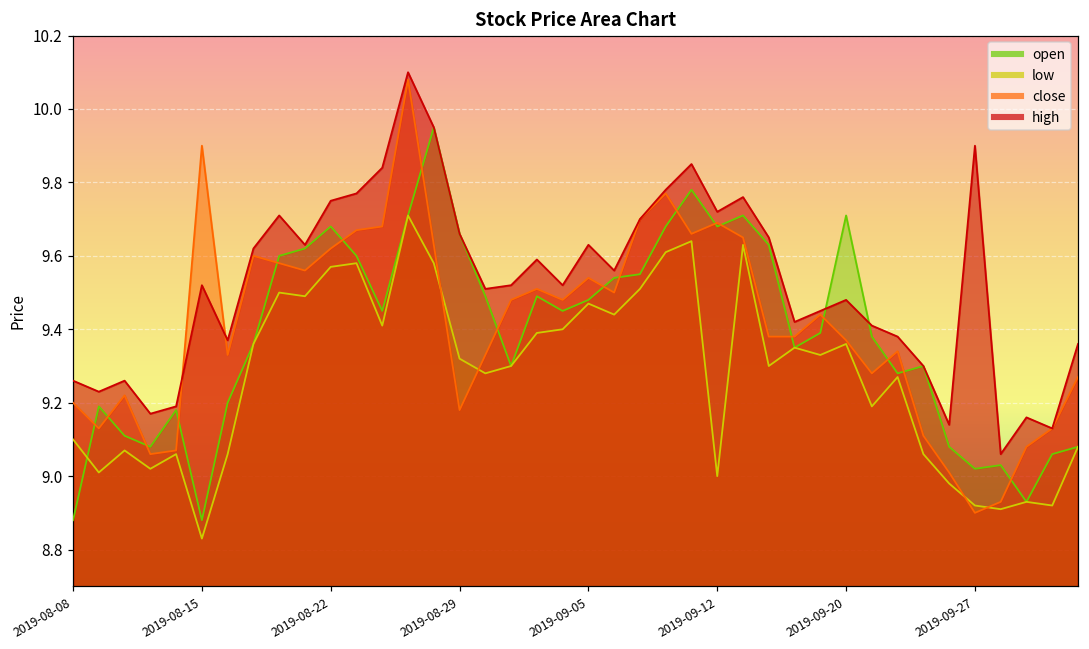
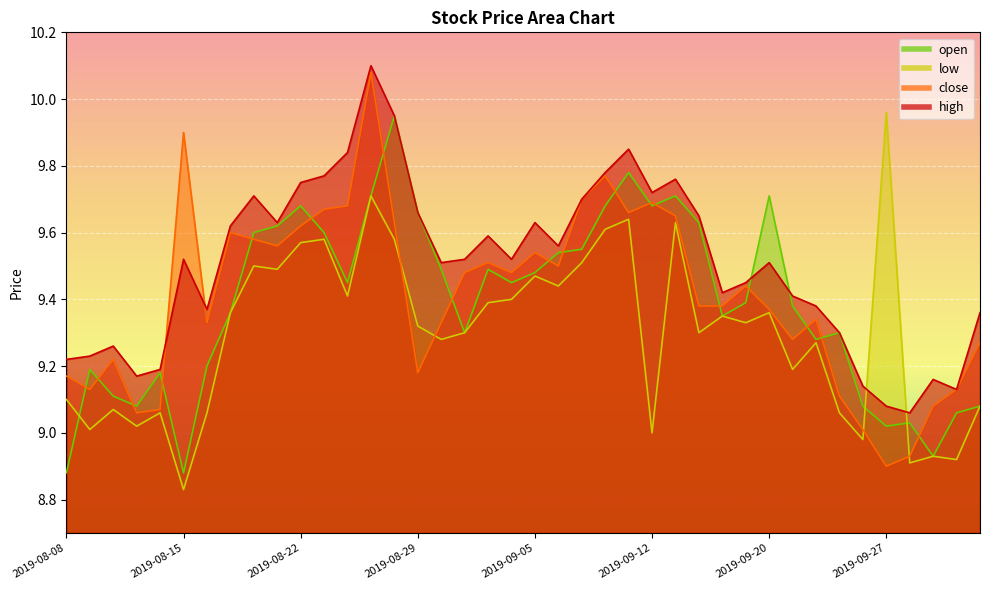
  {
    "open": {
      "2019-08-08": 8.88,
      "2019-08-15": 8.88,
      "2019-08-22": 9.68,
      "2019-09-05": 9.48,
      "2019-09-12": 9.68,
      "2019-09-20": 9.71,
      "2019-09-27": 9.02
    },
    "low": {
      "2019-08-08": 9.10,
      "2019-08-15": 8.83,
      "2019-08-22": 9.57,
      "2019-08-29": 9.32,
      "2019-09-05": 9.47,
      "2019-09-12": 9.00,
      "2019-09-20": 9.36,
-     "2019-09-27": 8.92
+     "2019-09-27": 9.96
    },
    "close": {
-     "2019-08-08": 9.20,
+     "2019-08-08": 9.17,
      "2019-08-15": 9.90,
      "2019-08-22": 9.62,
      "2019-08-29": 9.18,
      "2019-09-05": 9.54,
      "2019-09-12": 9.69,
      "2019-09-20": 9.37,
      "2019-09-27": 8.90
    },
    "high": {
-     "2019-08-08": 9.26,
+     "2019-08-08": 9.22,
      "2019-08-15": 9.52,
      "2019-08-22": 9.75,
      "2019-09-05": 9.63,
      "2019-09-12": 9.72,
-     "2019-09-20": 9.48,
-     "2019-09-27": 9.90
+     "2019-09-20": 9.51,
+     "2019-09-27": 9.08
    }
  }
